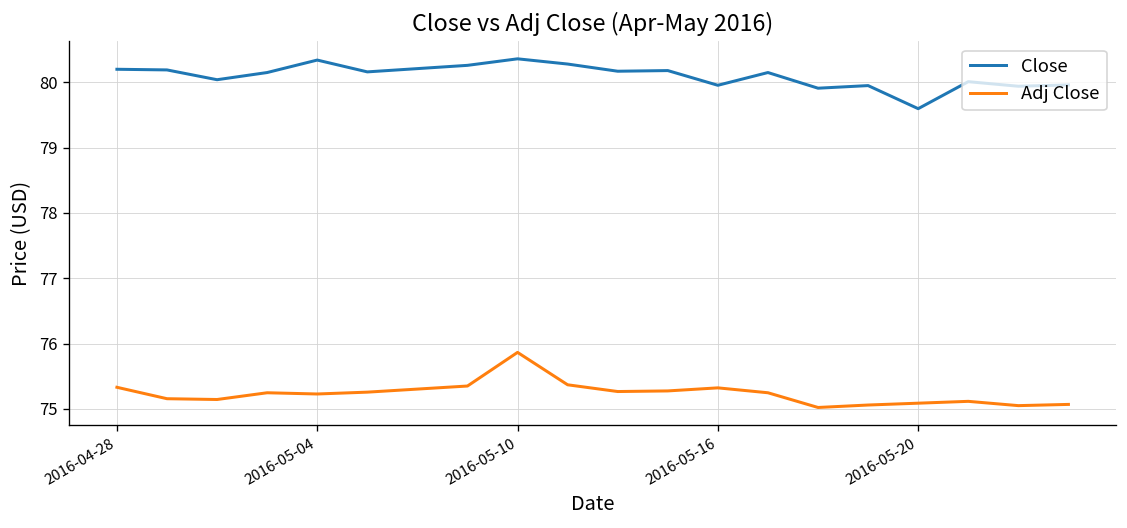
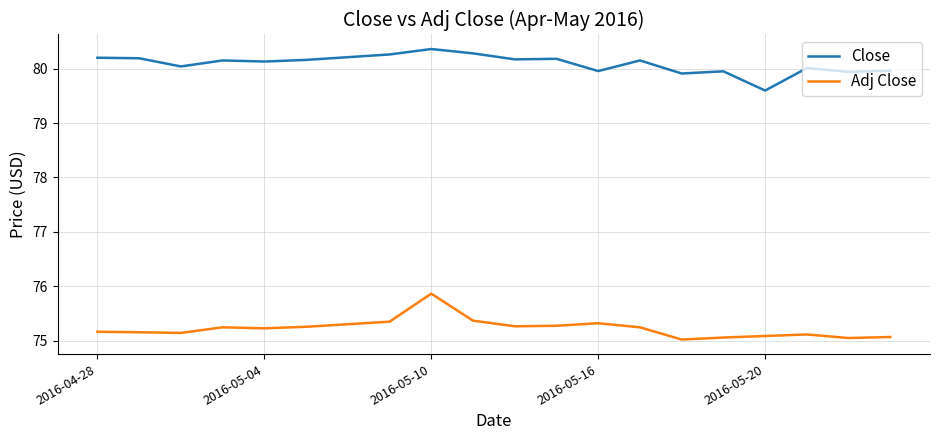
  {
    "Close": {
      "2016-04-28": 80.2,
-     "2016-05-04": 80.3,
+     "2016-05-04": 80.1,
      "2016-05-10": 80.4,
      "2016-05-16": 80.0,
      "2016-05-20": 79.6
    },
    "Adj Close": {
-     "2016-04-28": 75.3,
+     "2016-04-28": 75.2,
      "2016-05-04": 75.2,
      "2016-05-10": 75.9,
      "2016-05-16": 75.3,
      "2016-05-20": 75.1
    }
  }
